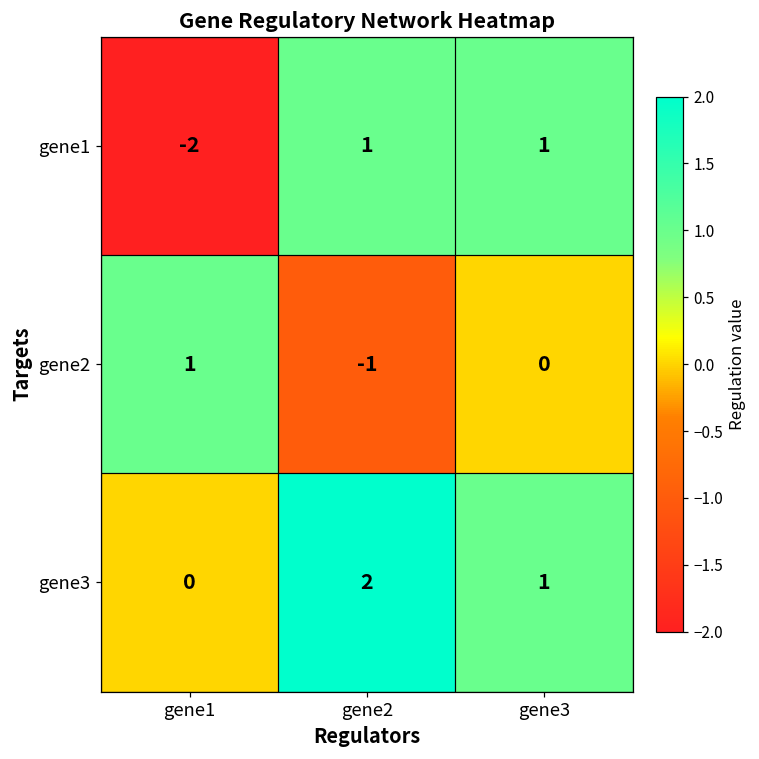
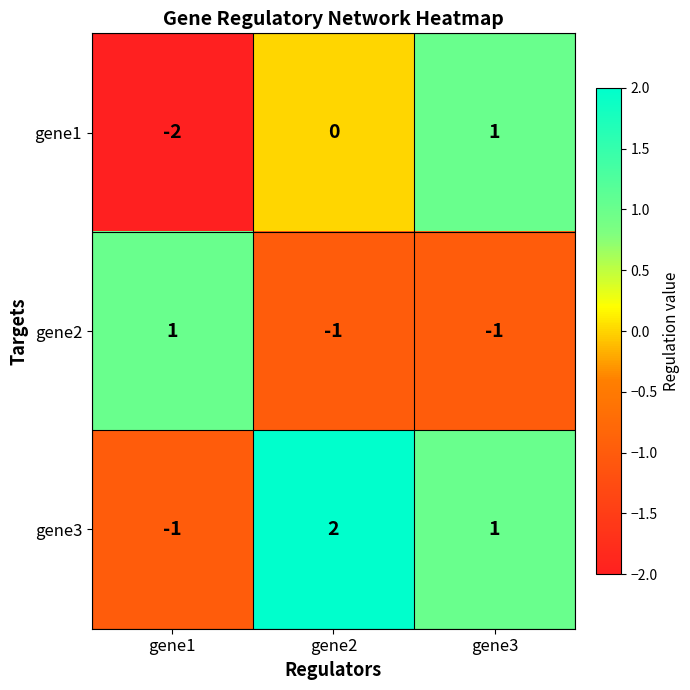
  {
    "gene1": {
      "gene1": -2,
-     "gene2": 1,
+     "gene2": 0,
      "gene3": 1
    },
    "gene2": {
      "gene1": 1,
      "gene2": -1,
-     "gene3": 0
+     "gene3": -1
    },
    "gene3": {
-     "gene1": 0,
+     "gene1": -1,
      "gene2": 2,
      "gene3": 1
    }
  }
